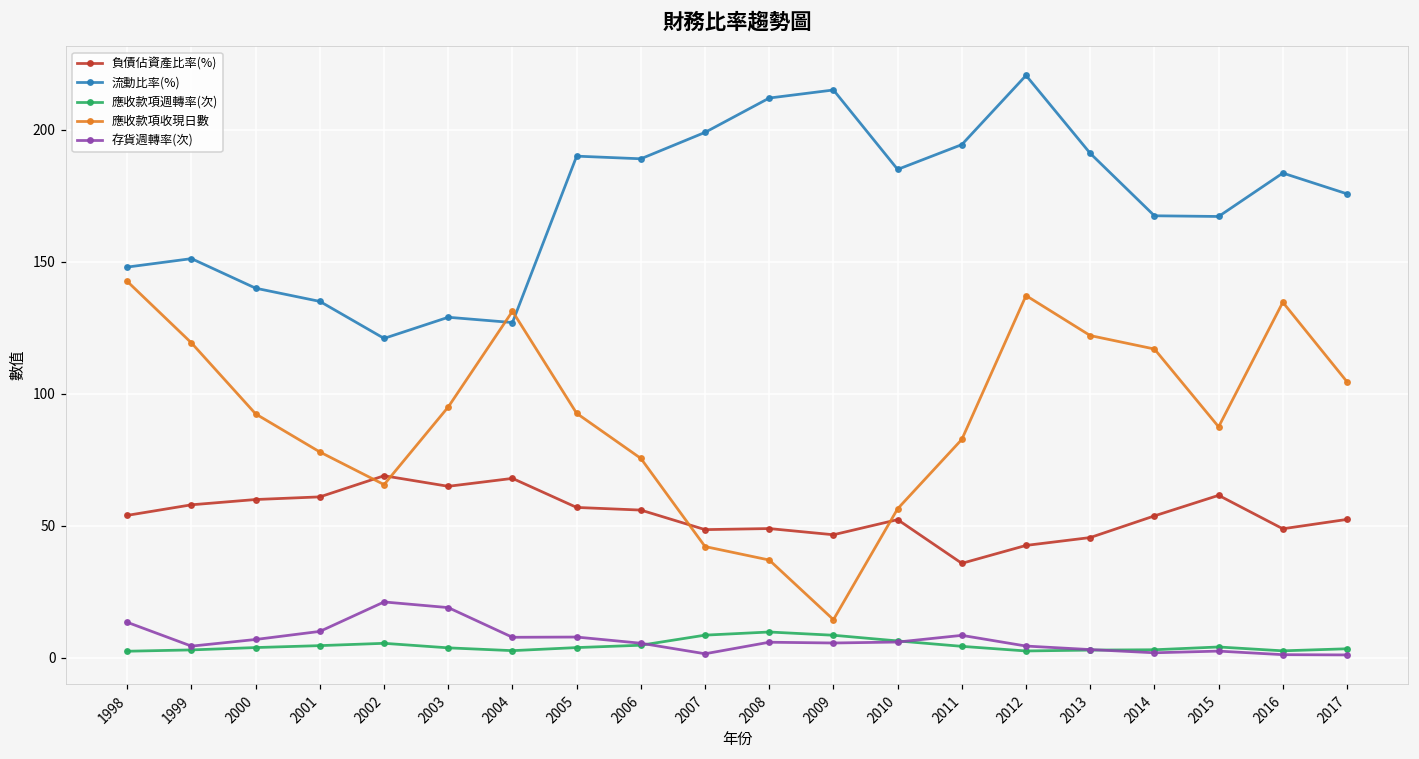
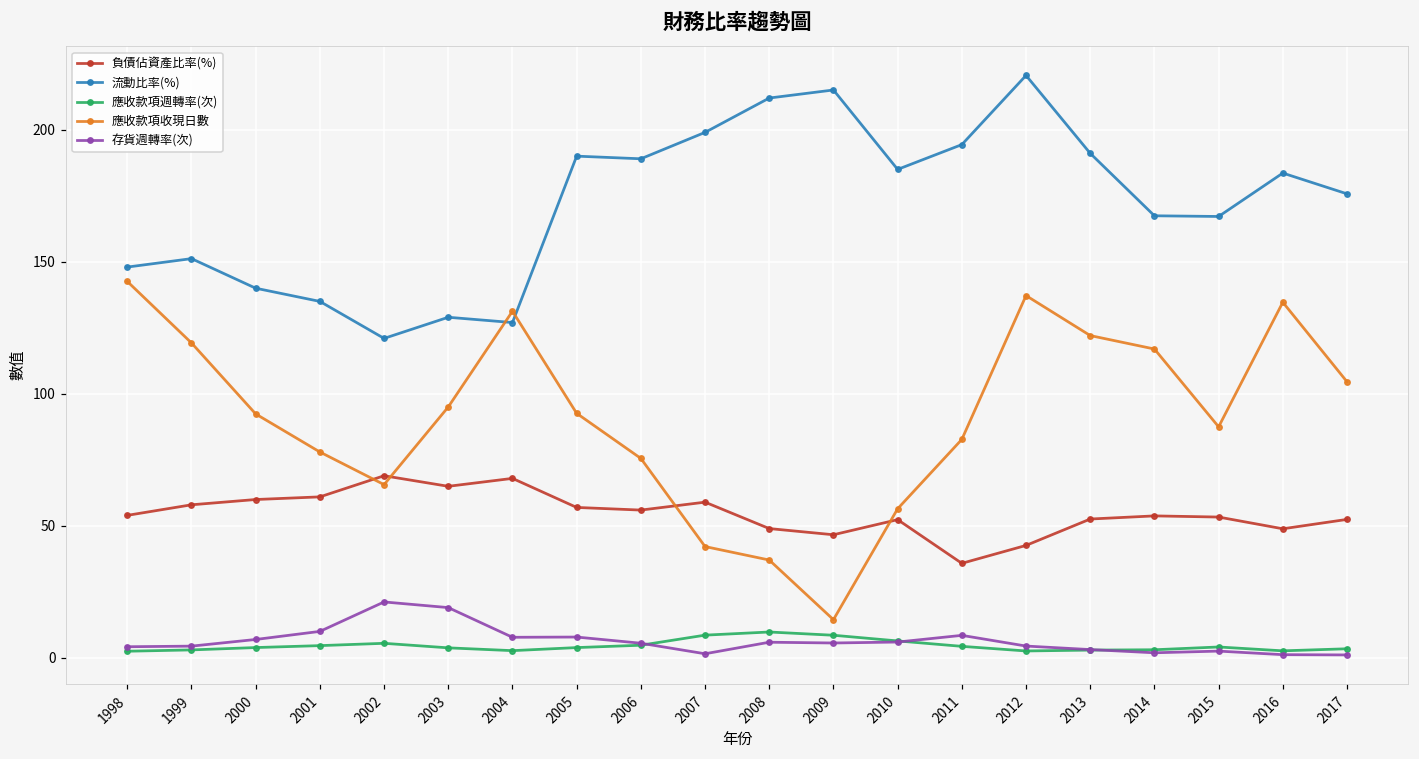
  {
    "負債佔資產比率(%)": {
      "1998": 54,
      "1999": 58,
      "2000": 60,
      "2001": 61,
      "2002": 69,
      "2003": 65,
      "2004": 68,
      "2005": 57,
      "2006": 56,
-     "2007": 49,
+     "2007": 59,
      "2008": 49,
      "2009": 47,
      "2010": 52,
      "2011": 36,
      "2012": 43,
-     "2013": 46,
+     "2013": 53,
      "2014": 54,
-     "2015": 62,
+     "2015": 53,
      "2016": 49,
      "2017": 52
    },
    "流動比率(%)": {
      "1998": 148,
      "1999": 151,
      "2000": 140,
      "2001": 135,
      "2002": 121,
      "2003": 129,
      "2004": 127,
      "2005": 190,
      "2006": 189,
      "2007": 199,
      "2008": 212,
      "2009": 215,
      "2010": 185,
      "2011": 194,
      "2012": 221,
      "2013": 191,
      "2014": 167,
      "2015": 167,
      "2016": 184,
      "2017": 176
    },
    "應收款項週轉率(次)": {
      "1998": 3,
      "1999": 3,
      "2000": 4,
      "2001": 5,
      "2002": 6,
      "2003": 4,
      "2004": 3,
      "2005": 4,
      "2007": 9,
      "2008": 10,
      "2009": 9,
      "2011": 4,
      "2012": 3,
      "2014": 3,
      "2015": 4,
      "2016": 3,
      "2017": 3
    },
    "應收款項收現日數": {
      "1998": 143,
      "1999": 119,
      "2000": 92,
      "2001": 78,
      "2002": 66,
      "2003": 95,
      "2004": 131,
      "2005": 93,
      "2006": 76,
      "2007": 42,
      "2008": 37,
      "2009": 15,
      "2010": 57,
      "2011": 83,
      "2012": 137,
      "2013": 122,
      "2014": 117,
      "2015": 88,
      "2016": 135,
      "2017": 105
    },
    "存貨週轉率(次)": {
-     "1998": 14,
+     "1998": 4,
      "1999": 4,
      "2000": 7,
      "2001": 10,
      "2002": 21,
      "2003": 19,
      "2004": 8,
      "2005": 8,
      "2007": 2,
      "2008": 6,
      "2009": 6,
      "2011": 9,
      "2012": 5,
      "2014": 2,
      "2015": 3,
      "2016": 1,
      "2017": 1
    }
  }
